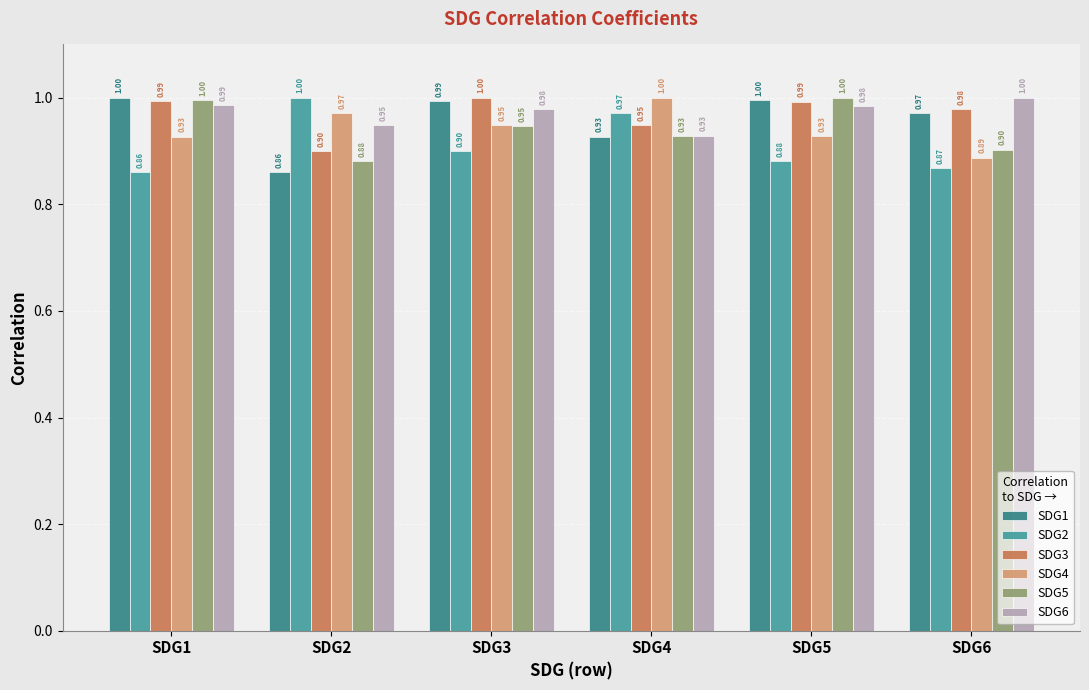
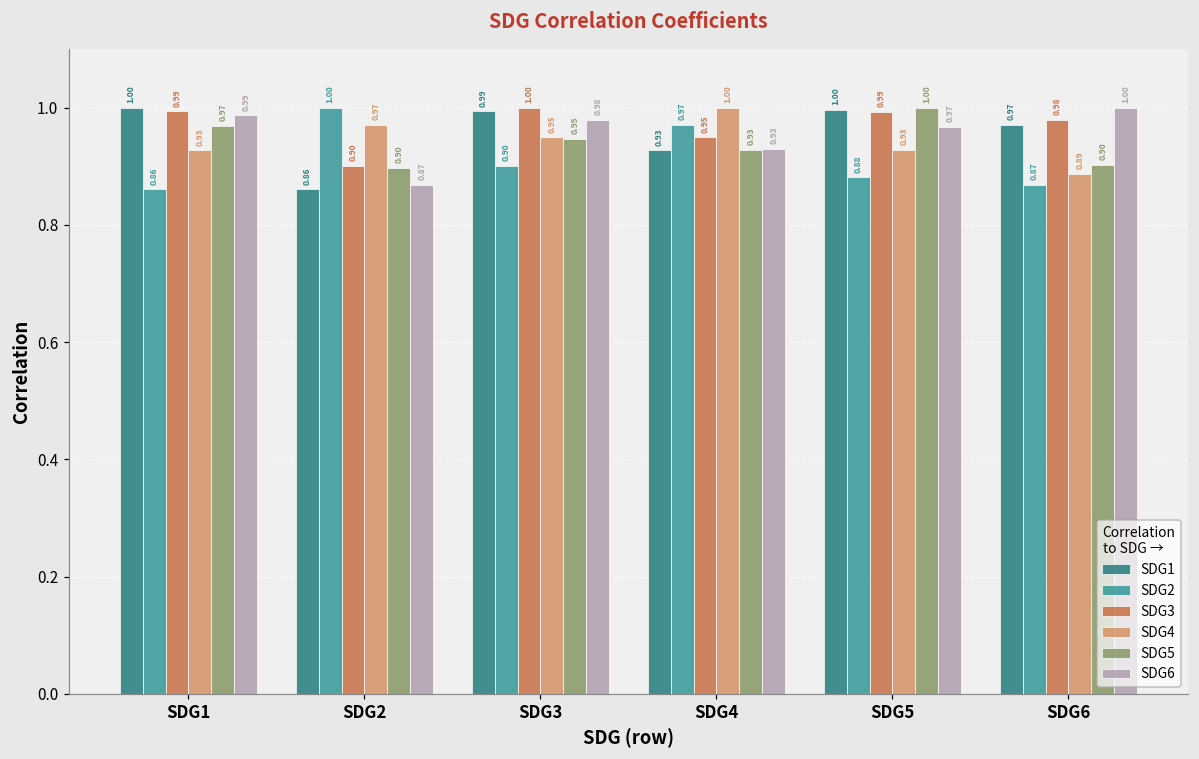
  {
    "SDG5": {
-     "SDG1": 1.00,
-     "SDG2": 0.88,
+     "SDG1": 0.97,
+     "SDG2": 0.90,
      "SDG3": 0.95,
      "SDG4": 0.93,
      "SDG5": 1.00,
      "SDG6": 0.90
    },
    "SDG6": {
      "SDG1": 0.99,
-     "SDG2": 0.95,
+     "SDG2": 0.87,
      "SDG3": 0.98,
      "SDG4": 0.93,
-     "SDG5": 0.98,
+     "SDG5": 0.97,
      "SDG6": 1.00
    }
  }
